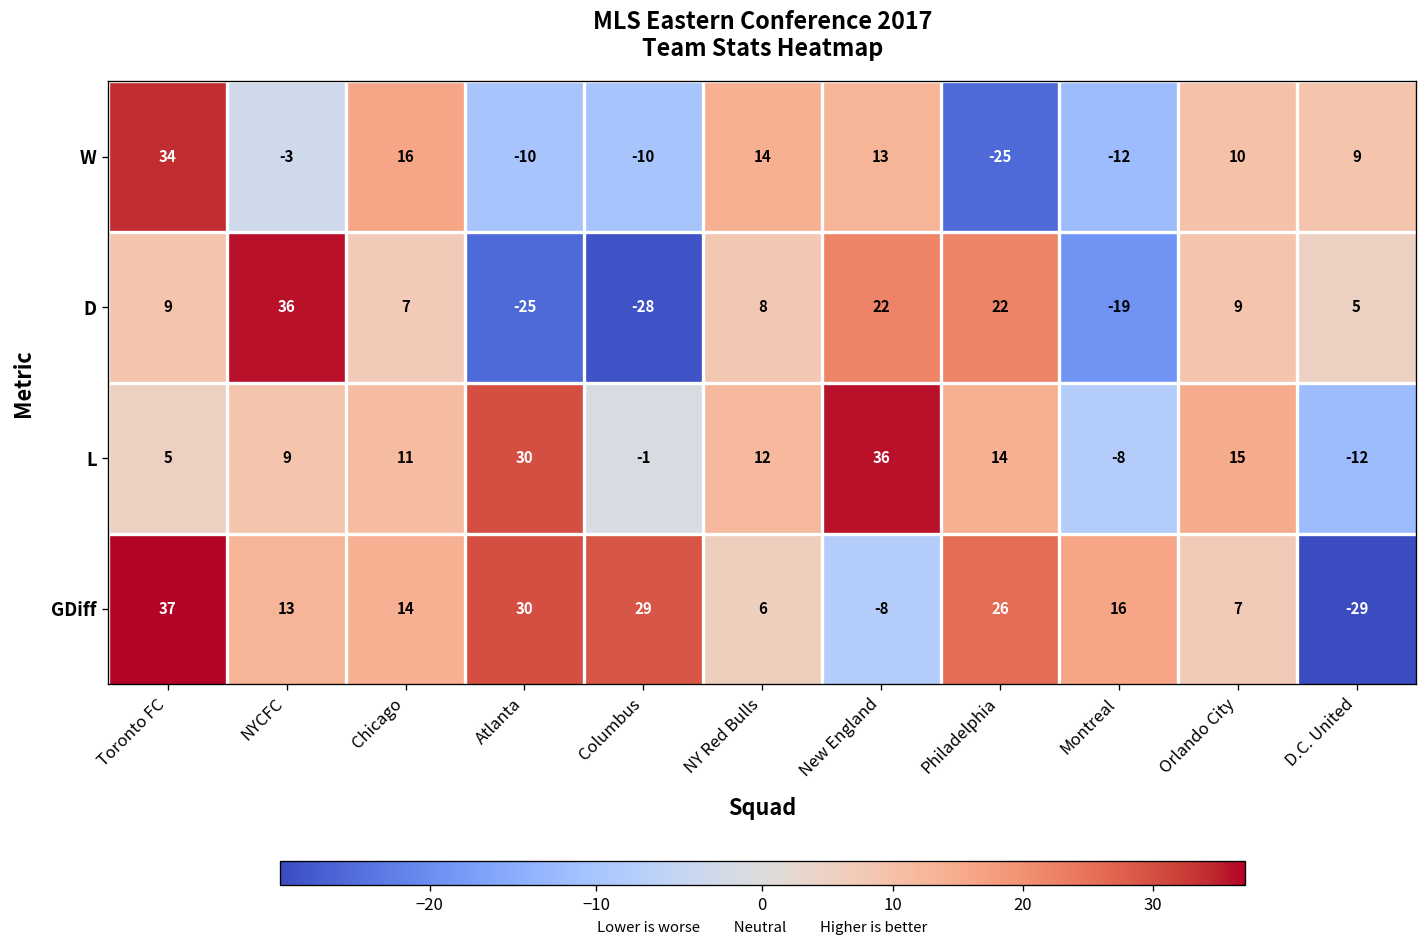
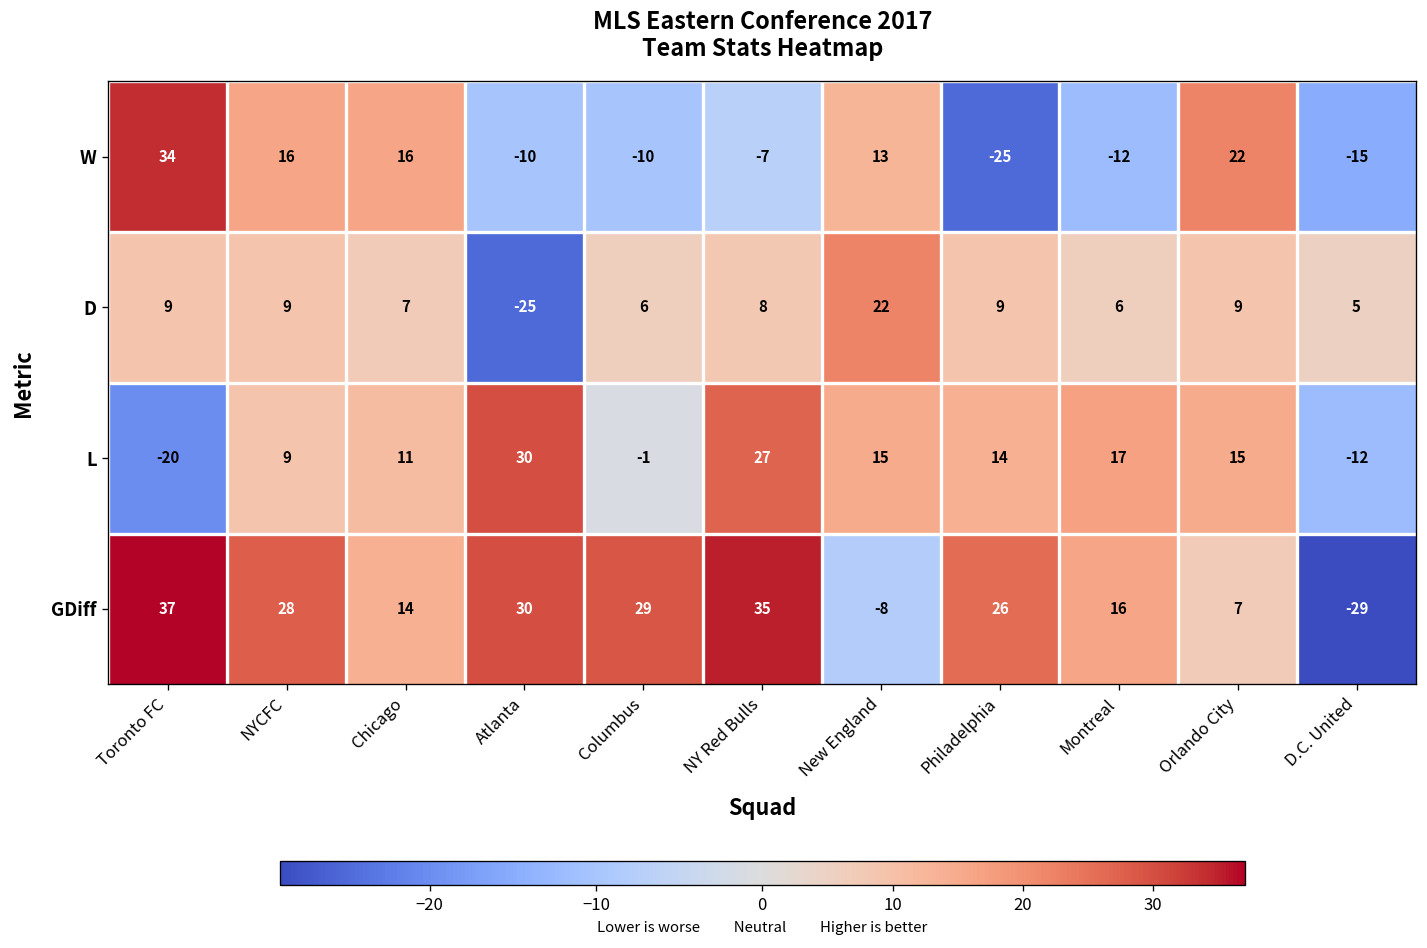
  {
    "W": {
      "Toronto FC": 34,
-     "NYCFC": -3,
+     "NYCFC": 16,
      "Chicago": 16,
      "Atlanta": -10,
      "Columbus": -10,
-     "NY Red Bulls": 14,
+     "NY Red Bulls": -7,
      "New England": 13,
      "Philadelphia": -25,
      "Montreal": -12,
-     "Orlando City": 10,
-     "D.C. United": 9
+     "Orlando City": 22,
+     "D.C. United": -15
    },
    "D": {
      "Toronto FC": 9,
-     "NYCFC": 36,
+     "NYCFC": 9,
      "Chicago": 7,
      "Atlanta": -25,
-     "Columbus": -28,
+     "Columbus": 6,
      "NY Red Bulls": 8,
      "New England": 22,
-     "Philadelphia": 22,
-     "Montreal": -19,
+     "Philadelphia": 9,
+     "Montreal": 6,
      "Orlando City": 9,
      "D.C. United": 5
    },
    "L": {
-     "Toronto FC": 5,
+     "Toronto FC": -20,
      "NYCFC": 9,
      "Chicago": 11,
      "Atlanta": 30,
      "Columbus": -1,
-     "NY Red Bulls": 12,
-     "New England": 36,
+     "NY Red Bulls": 27,
+     "New England": 15,
      "Philadelphia": 14,
-     "Montreal": -8,
+     "Montreal": 17,
      "Orlando City": 15,
      "D.C. United": -12
    },
    "GDiff": {
      "Toronto FC": 37,
-     "NYCFC": 13,
+     "NYCFC": 28,
      "Chicago": 14,
      "Atlanta": 30,
      "Columbus": 29,
-     "NY Red Bulls": 6,
+     "NY Red Bulls": 35,
      "New England": -8,
      "Philadelphia": 26,
      "Montreal": 16,
      "Orlando City": 7,
      "D.C. United": -29
    }
  }
